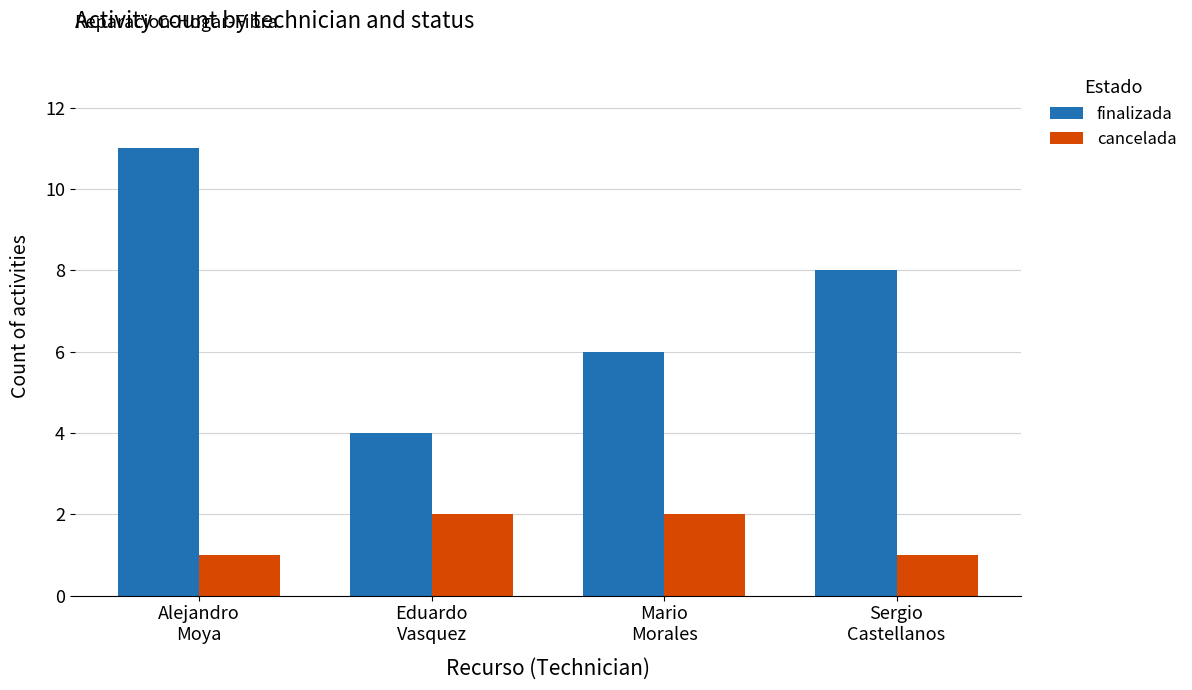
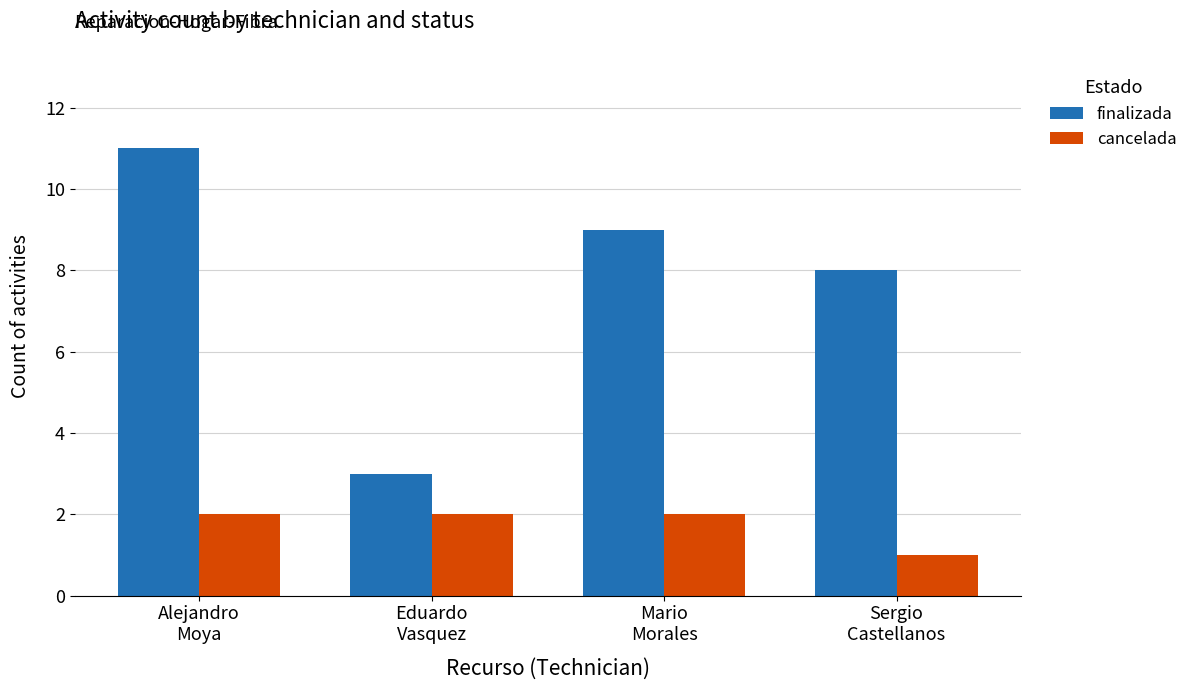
  {
    "finalizada": {
      "Alejandro Moya": 11,
-     "Eduardo Vasquez": 4,
-     "Mario Morales": 6,
+     "Eduardo Vasquez": 3,
+     "Mario Morales": 9,
      "Sergio Castellanos": 8
    },
    "cancelada": {
-     "Alejandro Moya": 1,
+     "Alejandro Moya": 2,
      "Eduardo Vasquez": 2,
      "Mario Morales": 2,
      "Sergio Castellanos": 1
    }
  }
